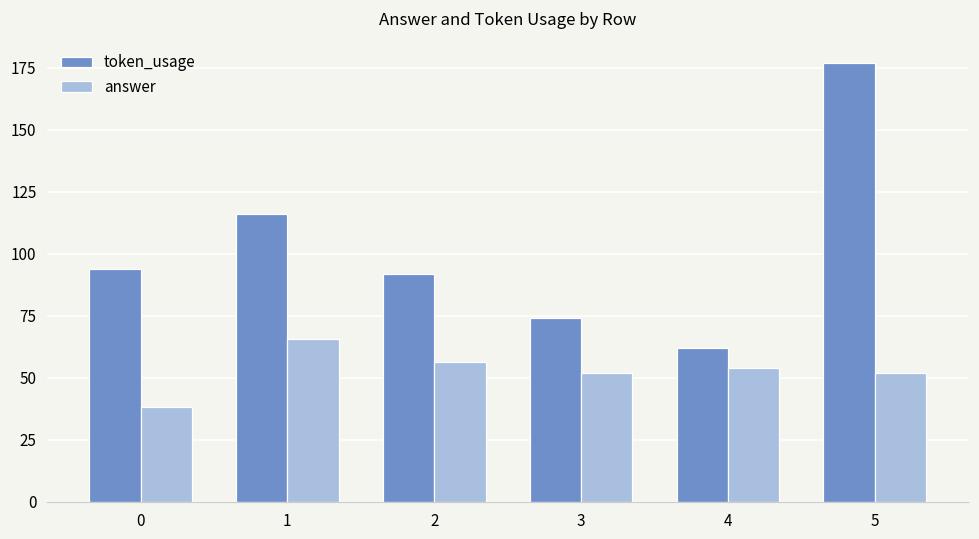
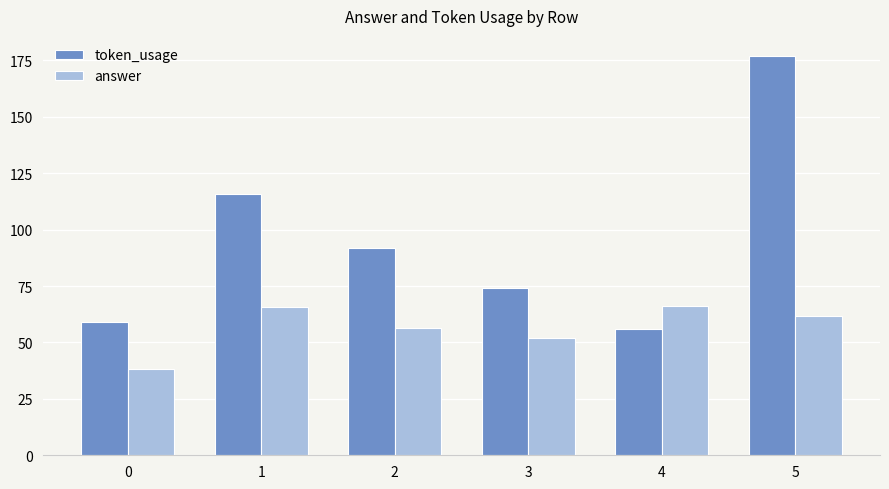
  {
    "token_usage": {
-     "0": 94,
+     "0": 59,
      "1": 116,
      "2": 92,
      "3": 74,
-     "4": 62,
+     "4": 56,
      "5": 177
    },
    "answer": {
      "0": 38,
      "1": 66,
      "2": 56,
      "3": 52,
-     "4": 54,
-     "5": 52
+     "4": 66,
+     "5": 62
    }
  }
